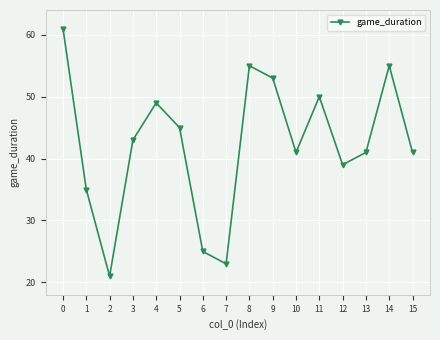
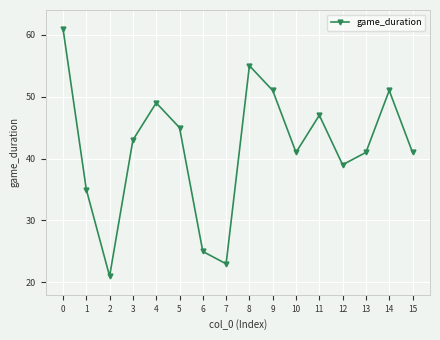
  {
    "0": 61,
    "1": 35,
    "2": 21,
    "3": 43,
    "4": 49,
    "5": 45,
    "6": 25,
    "7": 23,
    "8": 55,
-   "9": 53,
+   "9": 51,
    "10": 41,
-   "11": 50,
+   "11": 47,
    "12": 39,
    "13": 41,
-   "14": 55,
+   "14": 51,
    "15": 41
  }
